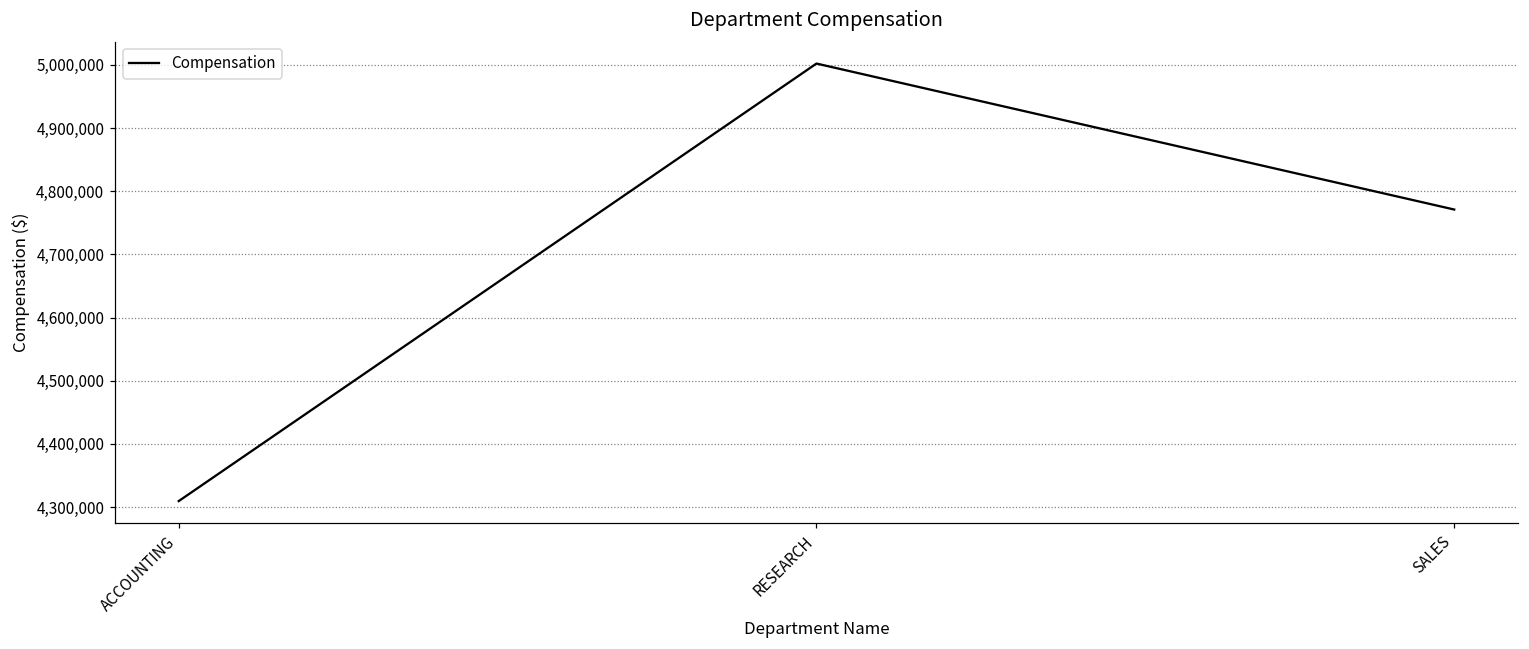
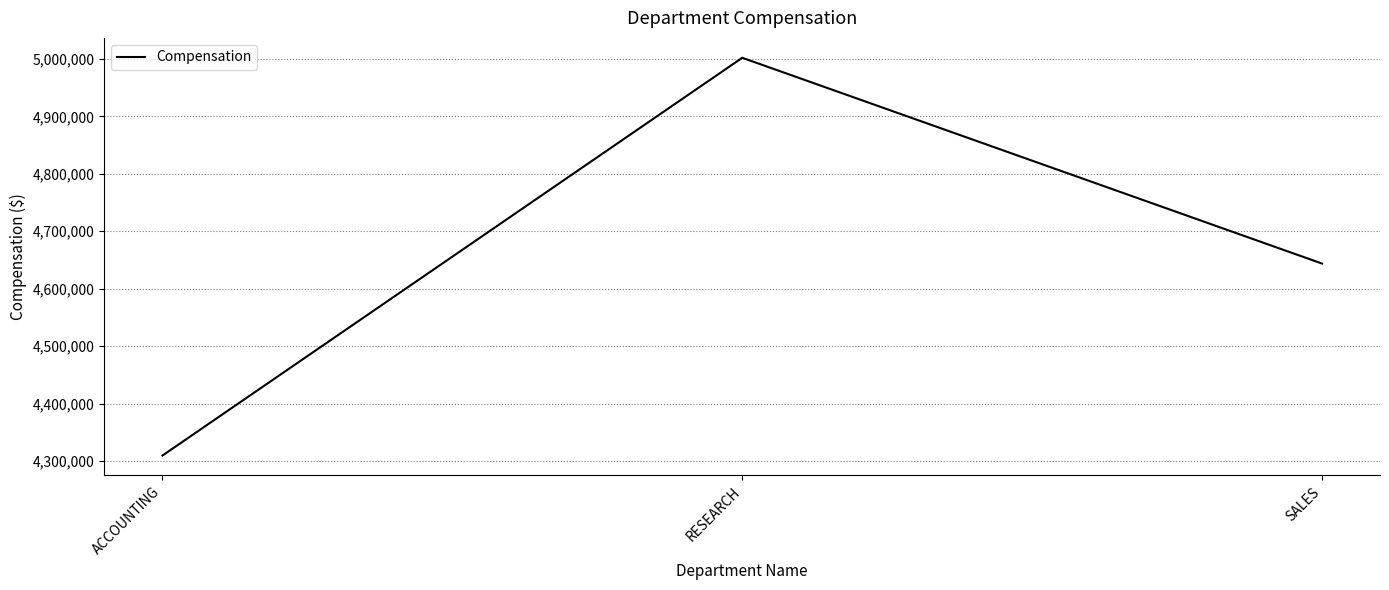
  {
    "ACCOUNTING": "4,310,000",
    "RESEARCH": "5,000,000",
-   "SALES": "4,770,000"
+   "SALES": "4,640,000"
  }
